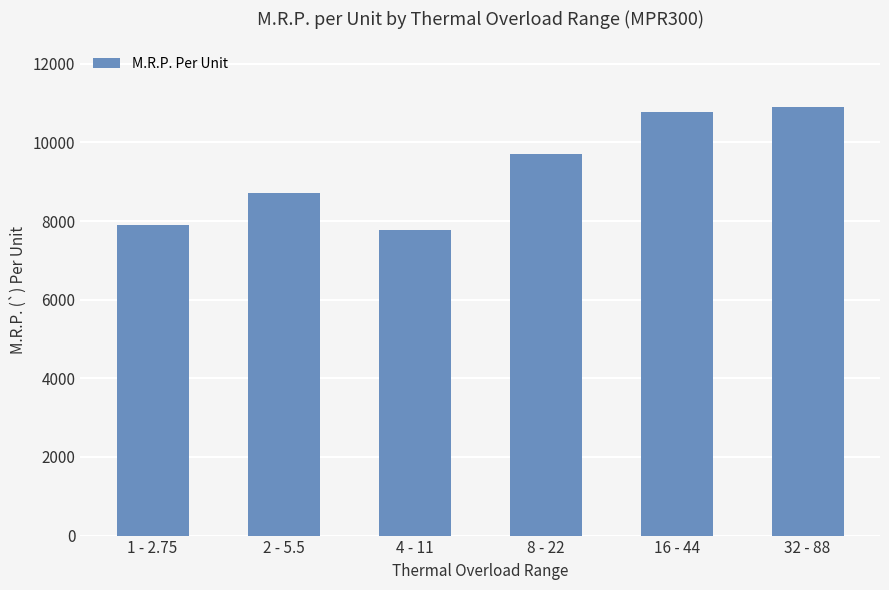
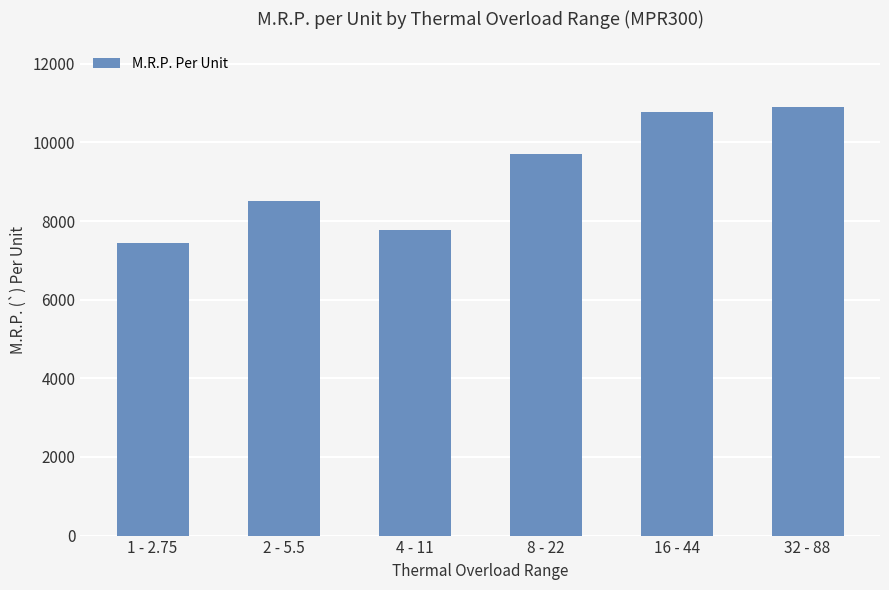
  {
-   "1 - 2.75": 7900,
-   "2 - 5.5": 8700,
+   "1 - 2.75": 7400,
+   "2 - 5.5": 8500,
    "4 - 11": 7800,
    "8 - 22": 9700,
    "16 - 44": 10800,
    "32 - 88": 10900
  }
